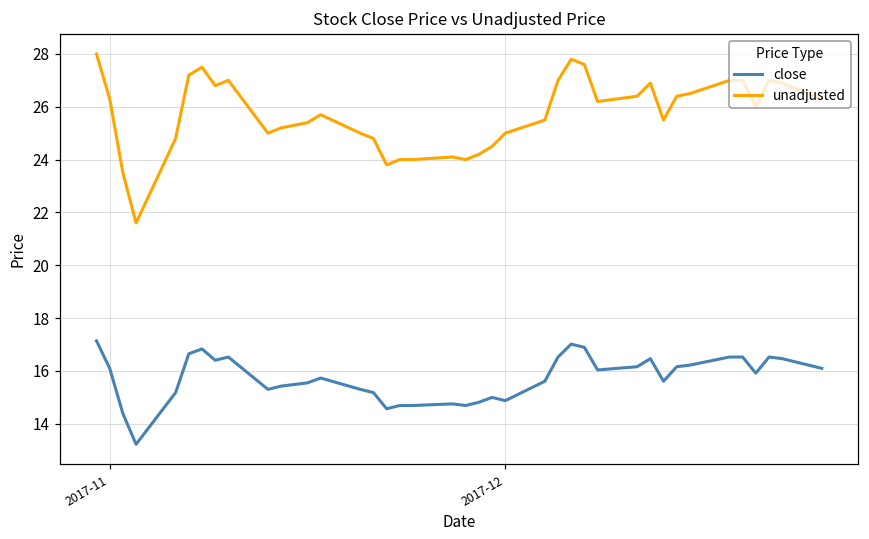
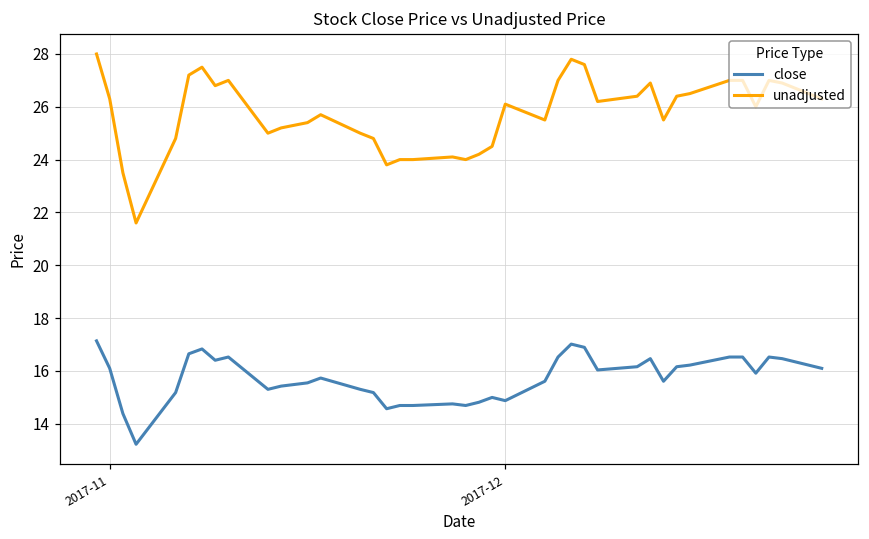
  {
    "close": {
      "2017-11": 16.1,
      "2017-12": 14.9
    },
    "unadjusted": {
      "2017-11": 26.3,
-     "2017-12": 25.0
+     "2017-12": 26.1
    }
  }
